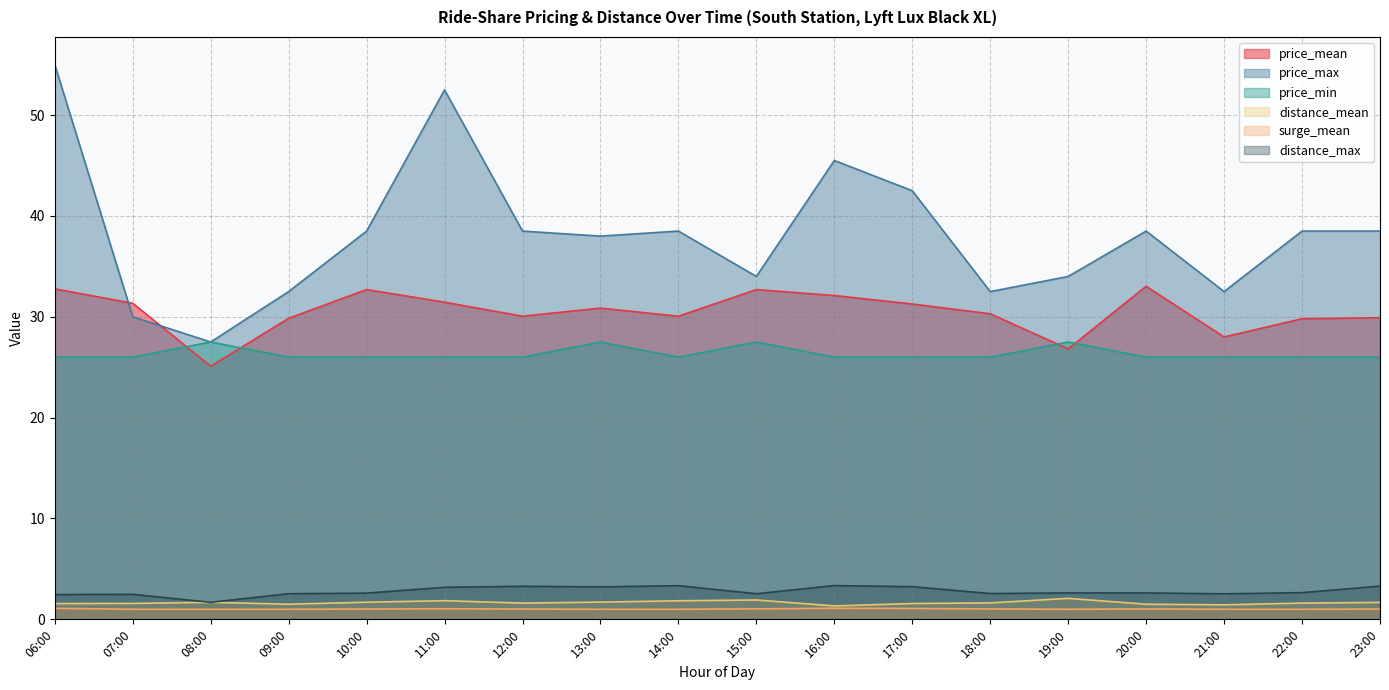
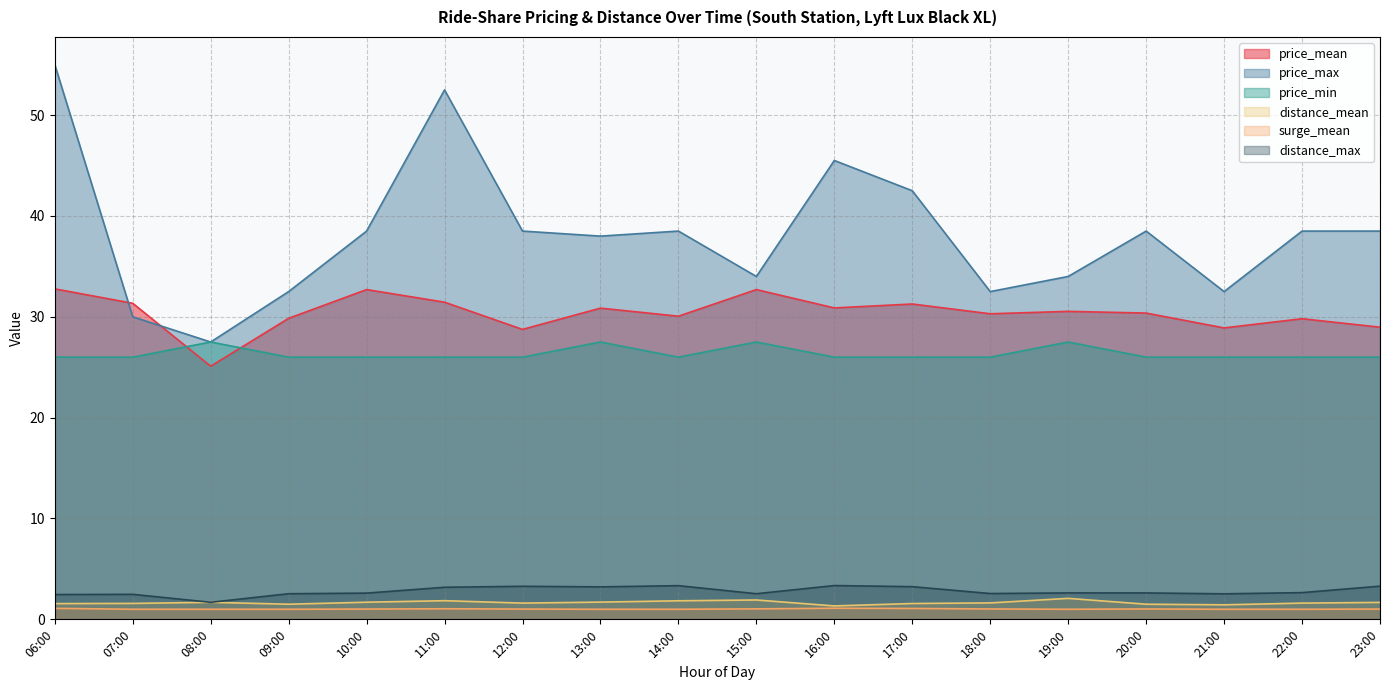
  {
    "price_mean": {
      "06:00": 32.8,
      "07:00": 31.3,
      "08:00": 25.1,
      "09:00": 29.9,
      "10:00": 32.7,
      "11:00": 31.5,
-     "12:00": 30.1,
+     "12:00": 28.8,
      "13:00": 30.9,
      "14:00": 30.1,
      "15:00": 32.7,
-     "16:00": 32.1,
+     "16:00": 30.9,
      "17:00": 31.3,
      "18:00": 30.3,
-     "19:00": 26.8,
-     "20:00": 33.0,
-     "21:00": 28.0,
+     "19:00": 30.5,
+     "20:00": 30.4,
+     "21:00": 28.9,
      "22:00": 29.8,
-     "23:00": 29.9
+     "23:00": 29.0
    }
  }
